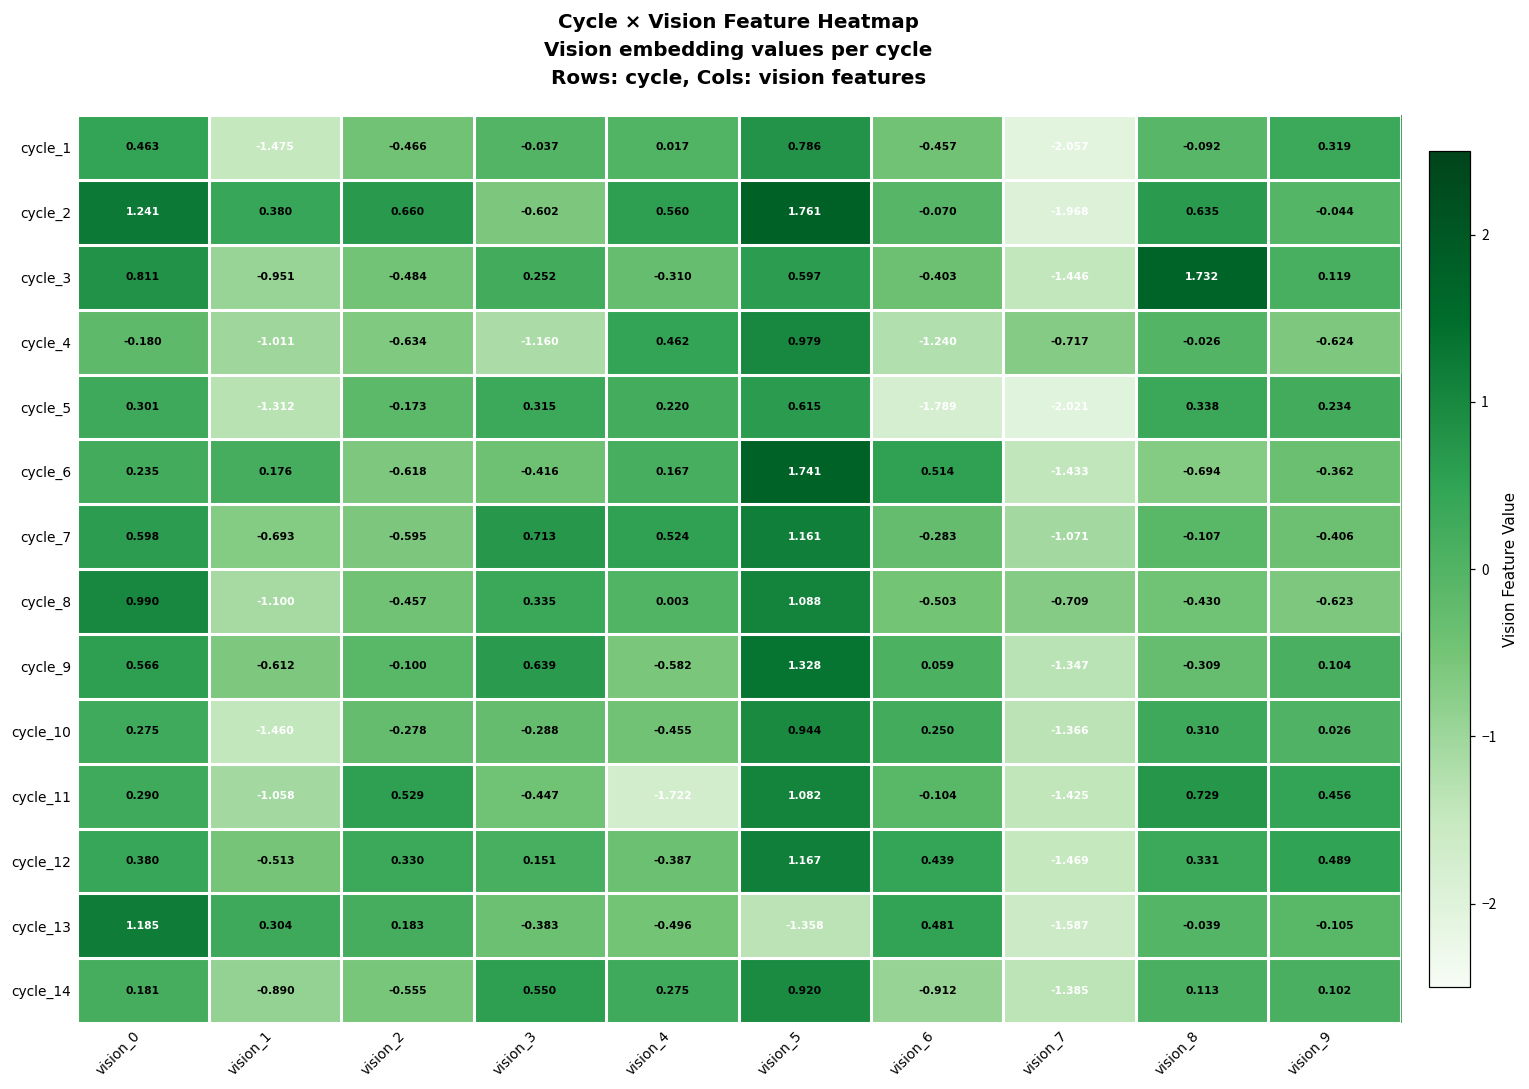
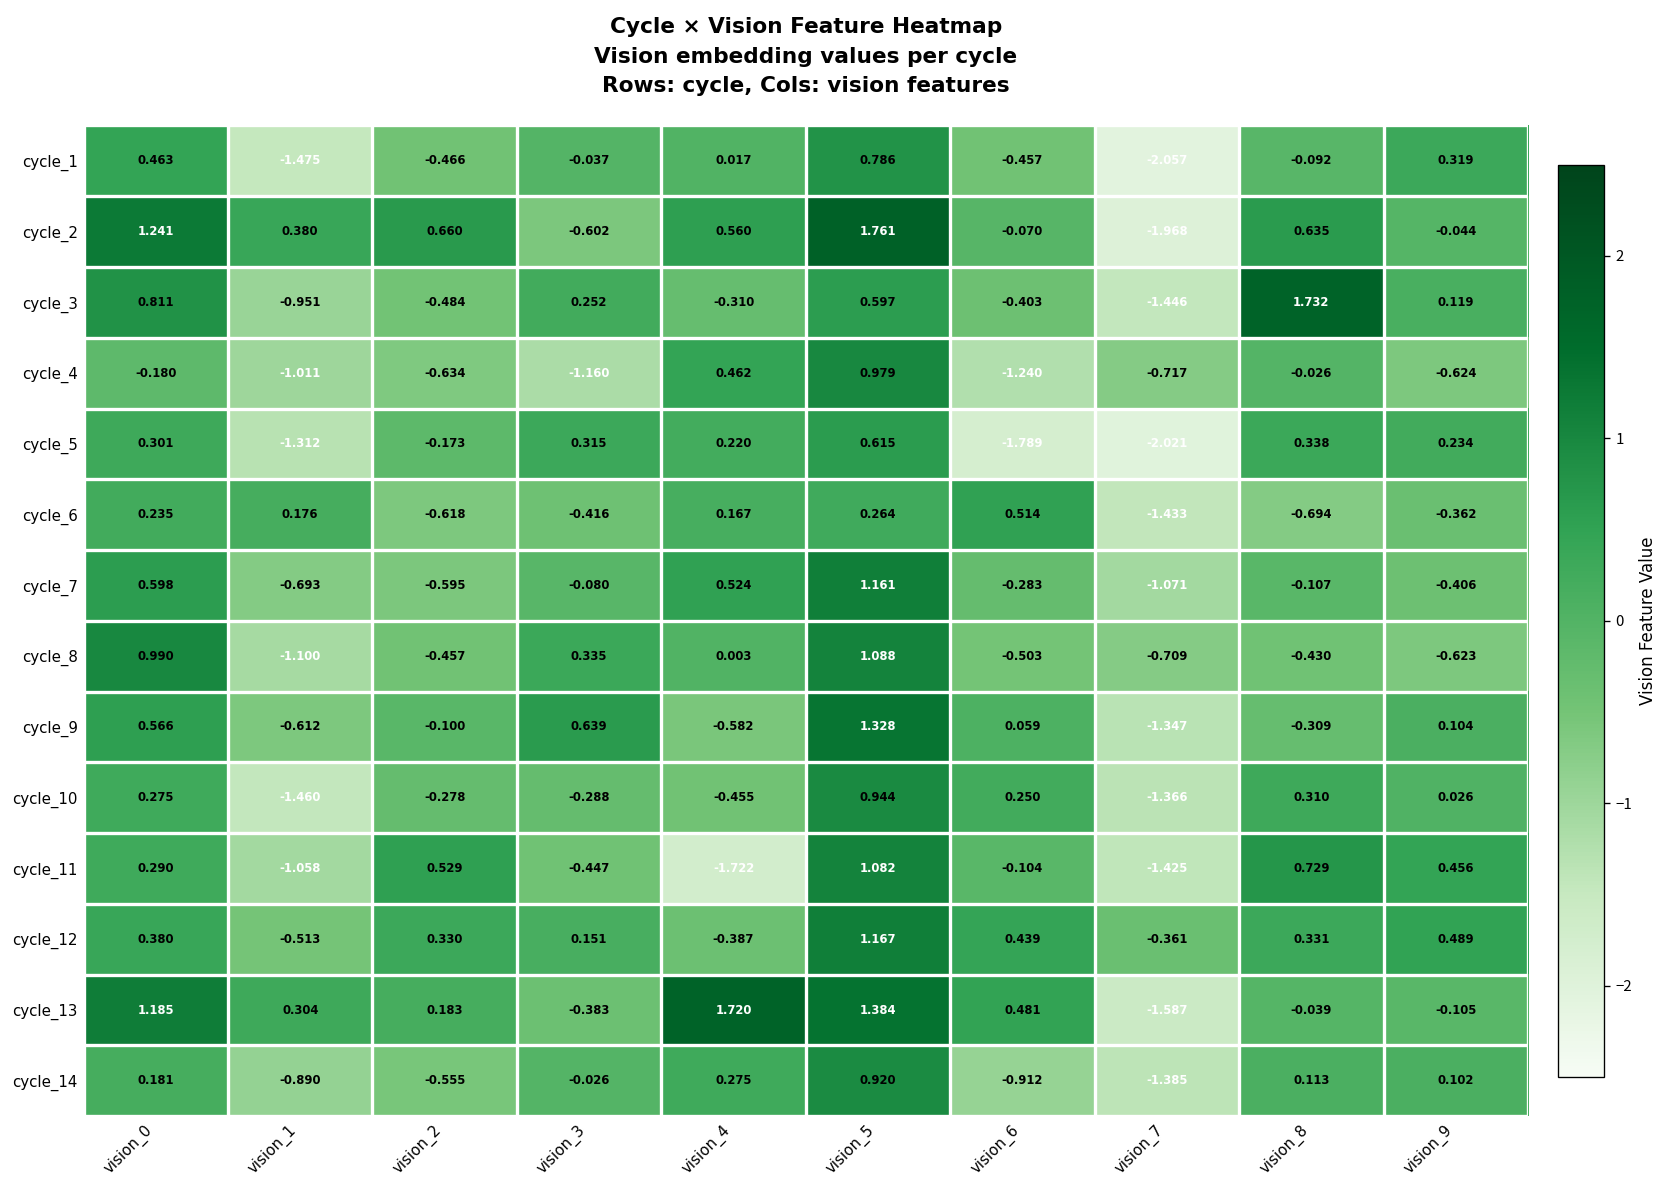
  {
    "cycle_1": {
      "vision_0": 0.463,
      "vision_1": -1.475,
      "vision_2": -0.466,
      "vision_3": -0.037,
      "vision_4": 0.017,
      "vision_5": 0.786,
      "vision_6": -0.457,
      "vision_8": -0.092,
      "vision_9": 0.319
    },
    "cycle_2": {
      "vision_0": 1.241,
      "vision_1": 0.380,
      "vision_2": 0.660,
      "vision_3": -0.602,
      "vision_4": 0.560,
      "vision_5": 1.761,
      "vision_6": -0.070,
      "vision_8": 0.635,
      "vision_9": -0.044
    },
    "cycle_3": {
      "vision_0": 0.811,
      "vision_1": -0.951,
      "vision_2": -0.484,
      "vision_3": 0.252,
      "vision_4": -0.310,
      "vision_5": 0.597,
      "vision_6": -0.403,
      "vision_7": -1.446,
      "vision_8": 1.732,
      "vision_9": 0.119
    },
    "cycle_4": {
      "vision_0": -0.180,
      "vision_1": -1.011,
      "vision_2": -0.634,
      "vision_3": -1.160,
      "vision_4": 0.462,
      "vision_5": 0.979,
      "vision_6": -1.240,
      "vision_7": -0.717,
      "vision_8": -0.026,
      "vision_9": -0.624
    },
    "cycle_5": {
      "vision_0": 0.301,
      "vision_1": -1.312,
      "vision_2": -0.173,
      "vision_3": 0.315,
      "vision_4": 0.220,
      "vision_5": 0.615,
      "vision_6": -1.789,
      "vision_8": 0.338,
      "vision_9": 0.234
    },
    "cycle_6": {
      "vision_0": 0.235,
      "vision_1": 0.176,
      "vision_2": -0.618,
      "vision_3": -0.416,
      "vision_4": 0.167,
-     "vision_5": 1.741,
+     "vision_5": 0.264,
      "vision_6": 0.514,
      "vision_7": -1.433,
      "vision_8": -0.694,
      "vision_9": -0.362
    },
    "cycle_7": {
      "vision_0": 0.598,
      "vision_1": -0.693,
      "vision_2": -0.595,
-     "vision_3": 0.713,
+     "vision_3": -0.080,
      "vision_4": 0.524,
      "vision_5": 1.161,
      "vision_6": -0.283,
      "vision_7": -1.071,
      "vision_8": -0.107,
      "vision_9": -0.406
    },
    "cycle_8": {
      "vision_0": 0.990,
      "vision_1": -1.100,
      "vision_2": -0.457,
      "vision_3": 0.335,
      "vision_4": 0.003,
      "vision_5": 1.088,
      "vision_6": -0.503,
      "vision_7": -0.709,
      "vision_8": -0.430,
      "vision_9": -0.623
    },
    "cycle_9": {
      "vision_0": 0.566,
      "vision_1": -0.612,
      "vision_2": -0.100,
      "vision_3": 0.639,
      "vision_4": -0.582,
      "vision_5": 1.328,
      "vision_6": 0.059,
      "vision_7": -1.347,
      "vision_8": -0.309,
      "vision_9": 0.104
    },
    "cycle_10": {
      "vision_0": 0.275,
      "vision_1": -1.460,
      "vision_2": -0.278,
      "vision_3": -0.288,
      "vision_4": -0.455,
      "vision_5": 0.944,
      "vision_6": 0.250,
      "vision_7": -1.366,
      "vision_8": 0.310,
      "vision_9": 0.026
    },
    "cycle_11": {
      "vision_0": 0.290,
      "vision_1": -1.058,
      "vision_2": 0.529,
      "vision_3": -0.447,
      "vision_4": -1.722,
      "vision_5": 1.082,
      "vision_6": -0.104,
      "vision_7": -1.425,
      "vision_8": 0.729,
      "vision_9": 0.456
    },
    "cycle_12": {
      "vision_0": 0.380,
      "vision_1": -0.513,
      "vision_2": 0.330,
      "vision_3": 0.151,
      "vision_4": -0.387,
      "vision_5": 1.167,
      "vision_6": 0.439,
-     "vision_7": -1.469,
+     "vision_7": -0.361,
      "vision_8": 0.331,
      "vision_9": 0.489
    },
    "cycle_13": {
      "vision_0": 1.185,
      "vision_1": 0.304,
      "vision_2": 0.183,
      "vision_3": -0.383,
-     "vision_4": -0.496,
-     "vision_5": -1.358,
+     "vision_4": 1.720,
+     "vision_5": 1.384,
      "vision_6": 0.481,
      "vision_7": -1.587,
      "vision_8": -0.039,
      "vision_9": -0.105
    },
    "cycle_14": {
      "vision_0": 0.181,
      "vision_1": -0.890,
      "vision_2": -0.555,
-     "vision_3": 0.550,
+     "vision_3": -0.026,
      "vision_4": 0.275,
      "vision_5": 0.920,
      "vision_6": -0.912,
      "vision_7": -1.385,
      "vision_8": 0.113,
      "vision_9": 0.102
    }
  }
